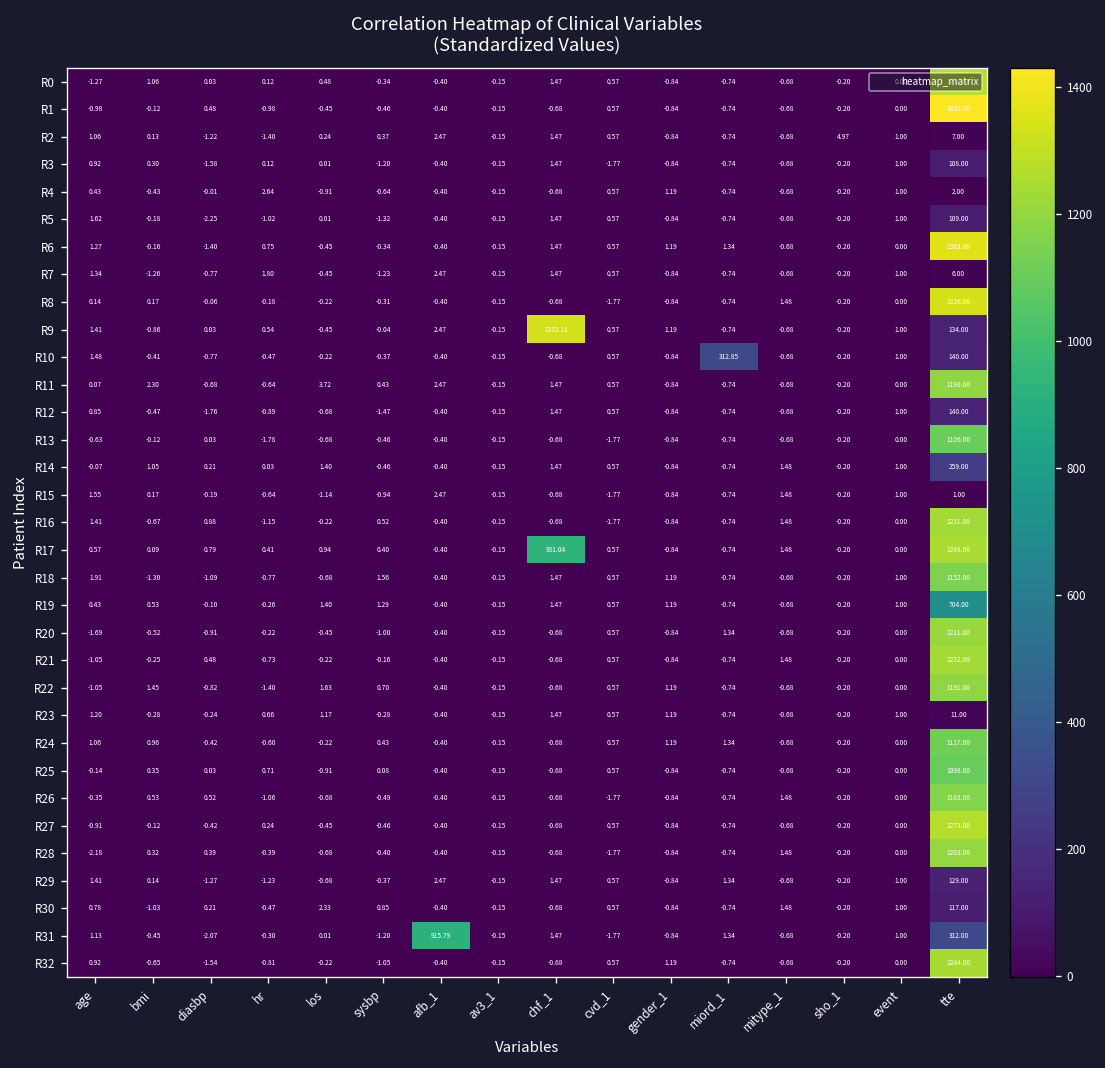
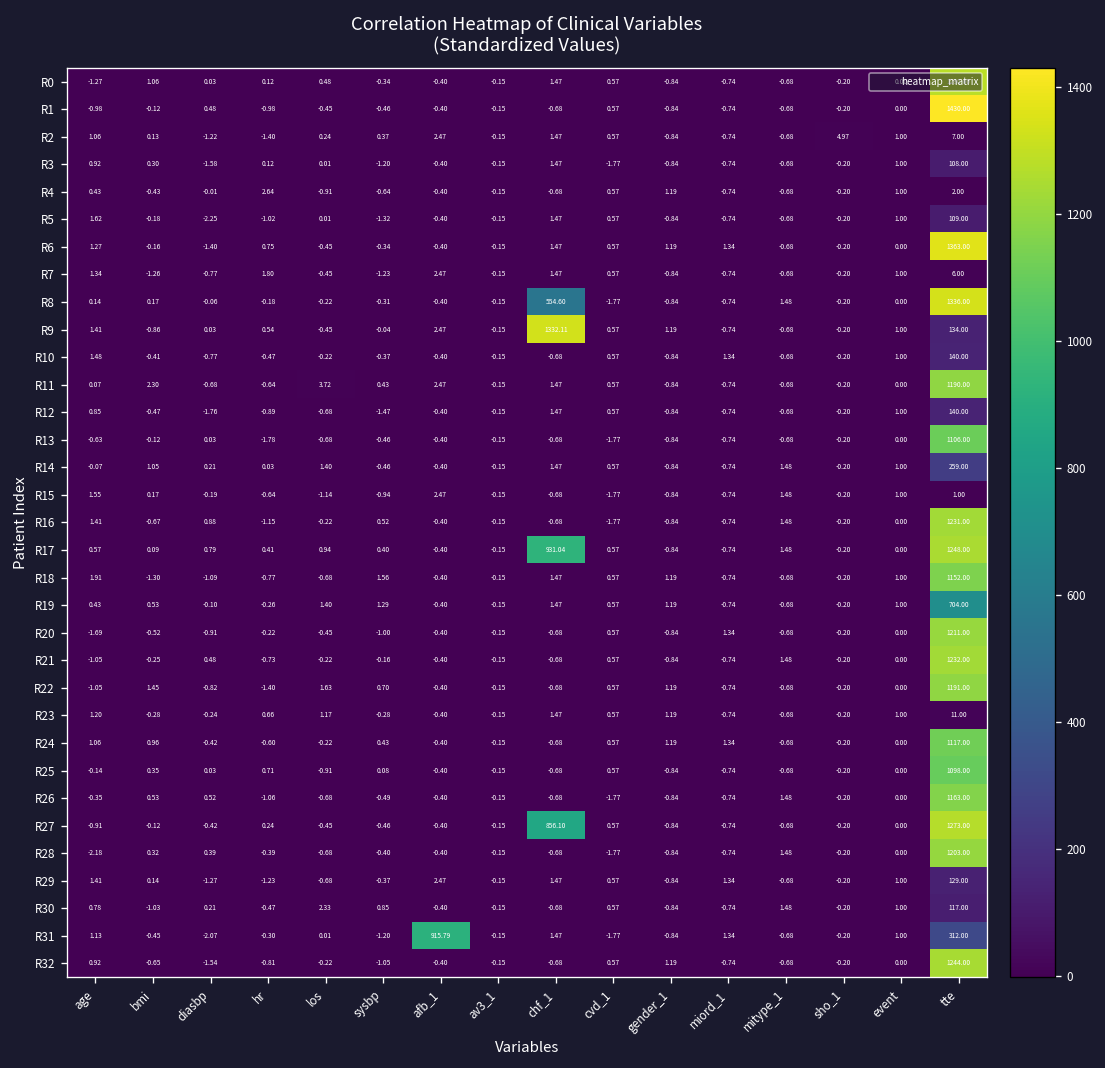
  {
    "R8": {
      "age": 0.14,
      "bmi": 0.17,
      "diasbp": -0.06,
      "hr": -0.18,
      "los": -0.22,
      "sysbp": -0.31,
      "afb_1": -0.40,
      "av3_1": -0.15,
-     "chf_1": -0.68,
+     "chf_1": 554.60,
      "cvd_1": -1.77,
      "gender_1": -0.84,
      "miord_1": -0.74,
      "mitype_1": 1.48,
      "sho_1": -0.20,
      "event": 0.00,
      "tte": 1336.00
    },
    "R10": {
      "age": 1.48,
      "bmi": -0.41,
      "diasbp": -0.77,
      "hr": -0.47,
      "los": -0.22,
      "sysbp": -0.37,
      "afb_1": -0.40,
      "av3_1": -0.15,
      "chf_1": -0.68,
      "cvd_1": 0.57,
      "gender_1": -0.84,
-     "miord_1": 312.85,
+     "miord_1": 1.34,
      "mitype_1": -0.68,
      "sho_1": -0.20,
      "event": 1.00,
      "tte": 140.00
    },
    "R27": {
      "age": -0.91,
      "bmi": -0.12,
      "diasbp": -0.42,
      "hr": 0.24,
      "los": -0.45,
      "sysbp": -0.46,
      "afb_1": -0.40,
      "av3_1": -0.15,
-     "chf_1": -0.68,
+     "chf_1": 856.10,
      "cvd_1": 0.57,
      "gender_1": -0.84,
      "miord_1": -0.74,
      "mitype_1": -0.68,
      "sho_1": -0.20,
      "event": 0.00,
      "tte": 1273.00
    }
  }
